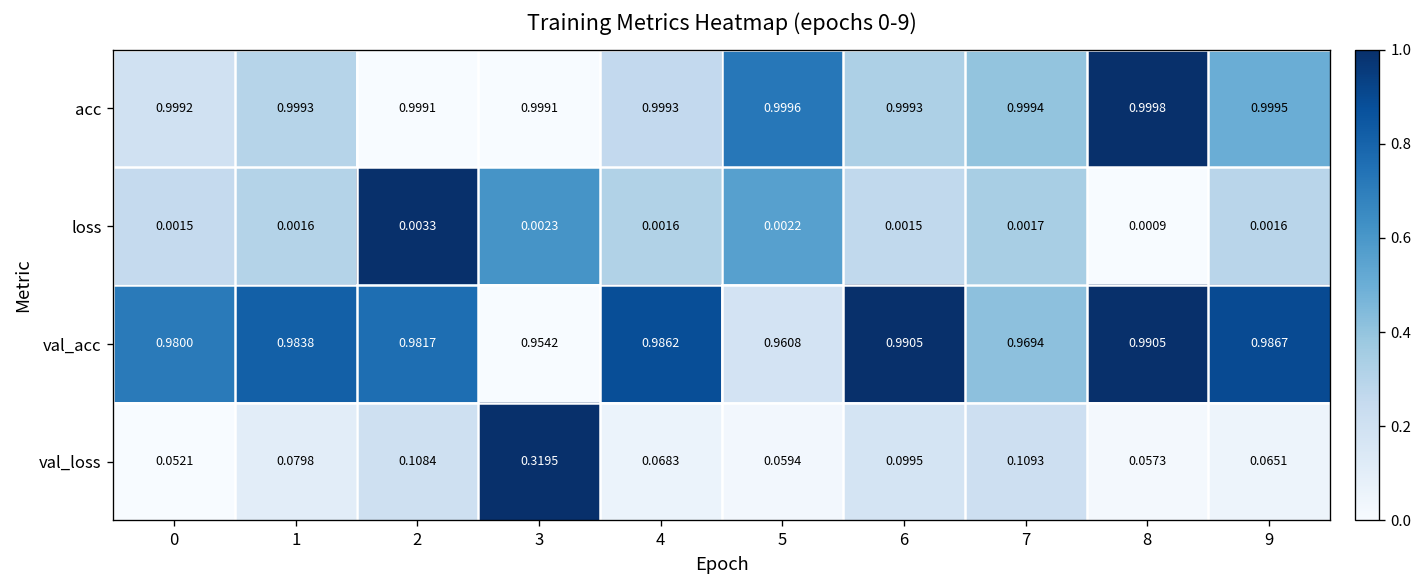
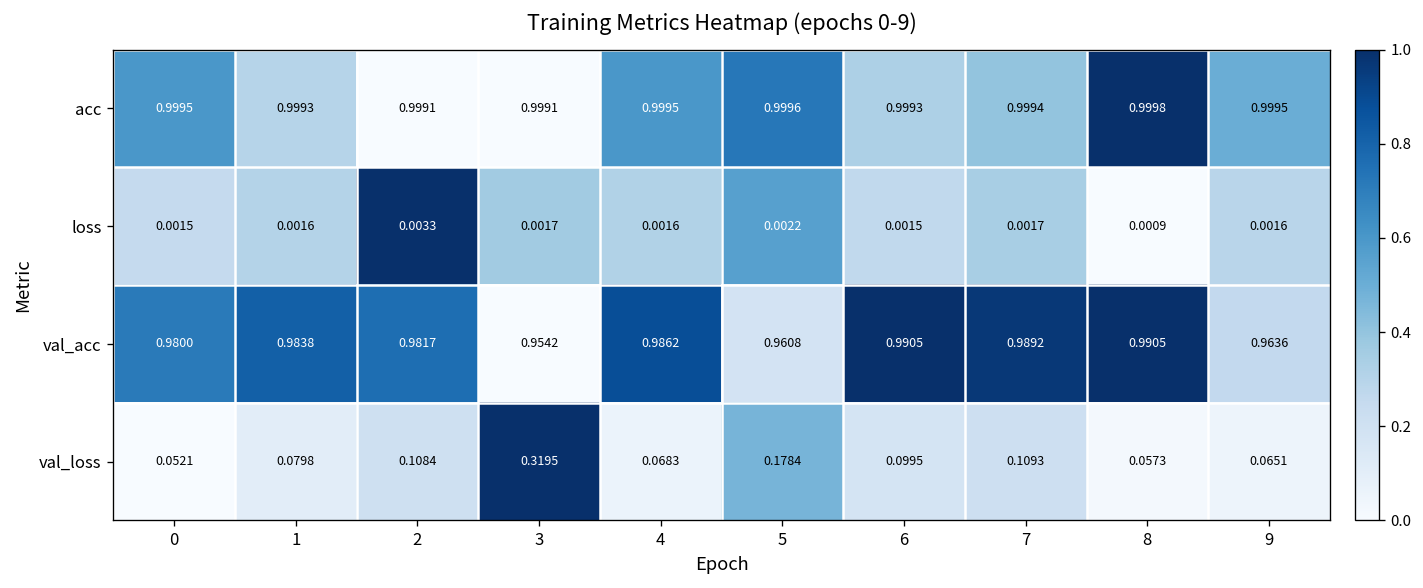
  {
    "acc": {
-     "0": 0.9992,
+     "0": 0.9995,
      "1": 0.9993,
      "2": 0.9991,
      "3": 0.9991,
-     "4": 0.9993,
+     "4": 0.9995,
      "5": 0.9996,
      "6": 0.9993,
      "7": 0.9994,
      "8": 0.9998,
      "9": 0.9995
    },
    "loss": {
      "0": 0.0015,
      "1": 0.0016,
      "2": 0.0033,
-     "3": 0.0023,
+     "3": 0.0017,
      "4": 0.0016,
      "5": 0.0022,
      "6": 0.0015,
      "7": 0.0017,
      "8": 0.0009,
      "9": 0.0016
    },
    "val_acc": {
      "0": 0.9800,
      "1": 0.9838,
      "2": 0.9817,
      "3": 0.9542,
      "4": 0.9862,
      "5": 0.9608,
      "6": 0.9905,
-     "7": 0.9694,
+     "7": 0.9892,
      "8": 0.9905,
-     "9": 0.9867
+     "9": 0.9636
    },
    "val_loss": {
      "0": 0.0521,
      "1": 0.0798,
      "2": 0.1084,
      "3": 0.3195,
      "4": 0.0683,
-     "5": 0.0594,
+     "5": 0.1784,
      "6": 0.0995,
      "7": 0.1093,
      "8": 0.0573,
      "9": 0.0651
    }
  }
